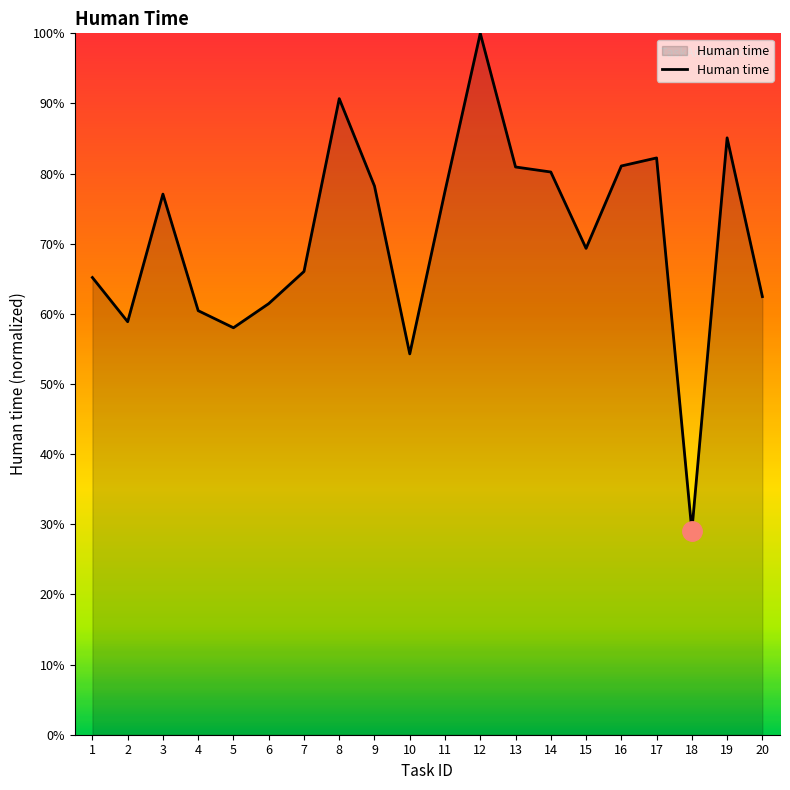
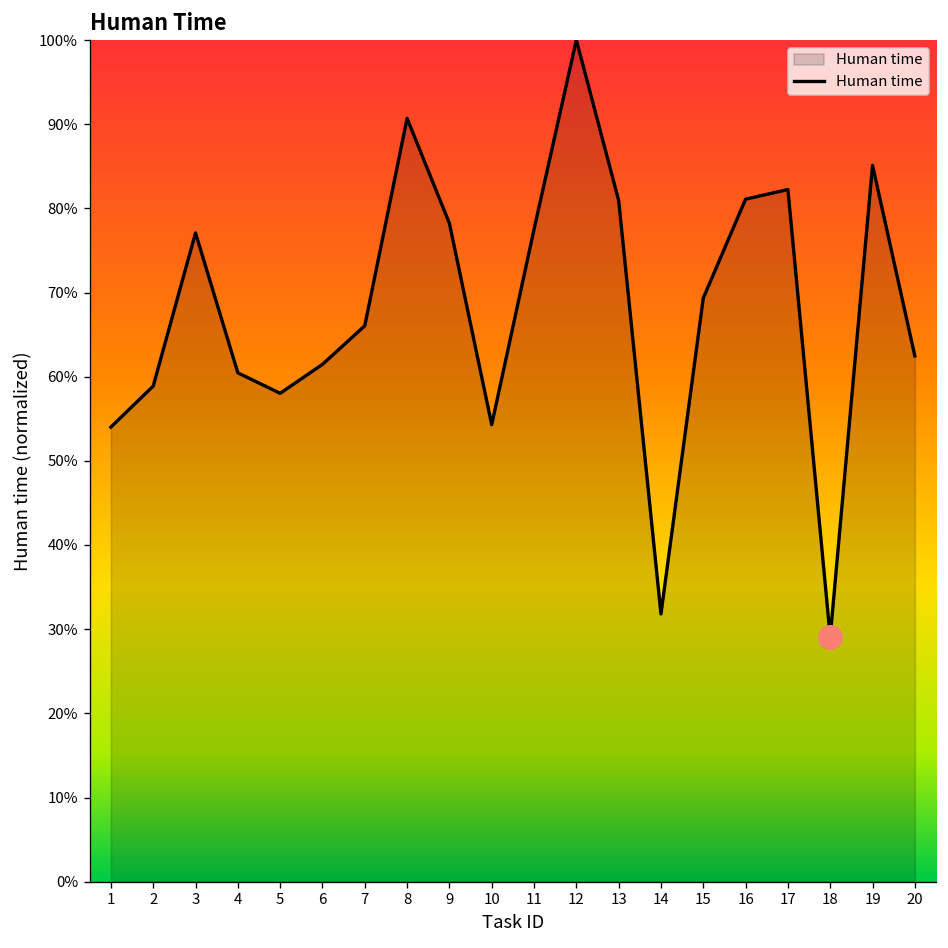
  {
    "Human time": {
-     "1": "65%",
+     "1": "54%",
      "2": "59%",
      "3": "77%",
      "4": "60%",
      "5": "58%",
      "6": "61%",
      "7": "66%",
      "8": "91%",
      "9": "78%",
      "10": "54%",
      "11": "78%",
      "12": "100%",
      "13": "81%",
-     "14": "80%",
+     "14": "32%",
      "15": "69%",
      "16": "81%",
      "17": "82%",
      "19": "85%",
      "20": "62%"
    }
  }
